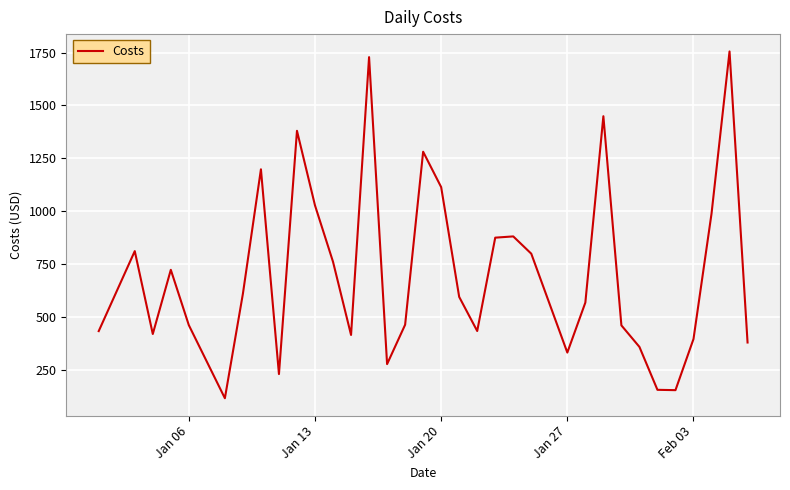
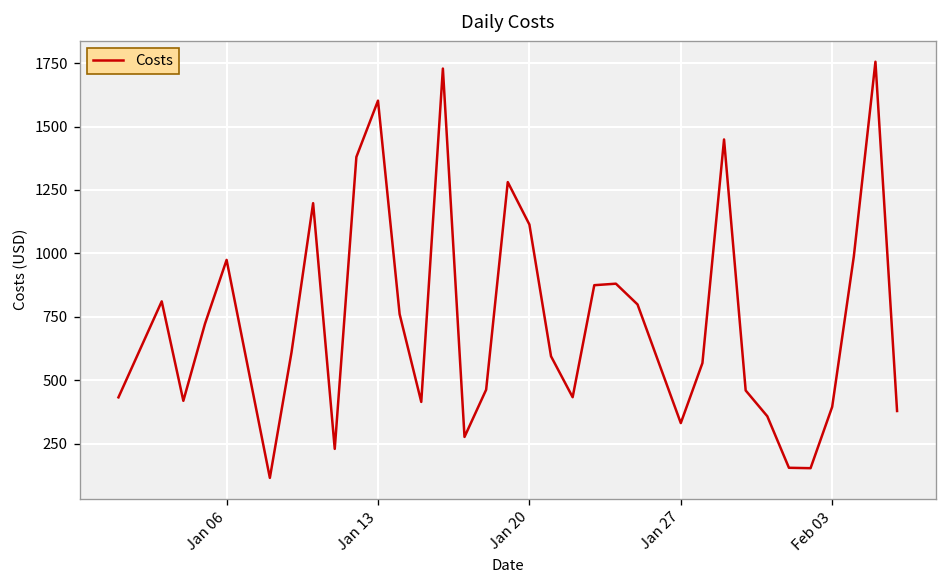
  {
-   "Jan 06": 460,
-   "Jan 13": 1030,
+   "Jan 06": 970,
+   "Jan 13": 1600,
    "Jan 20": 1110,
    "Jan 27": 330,
    "Feb 03": 390
  }
